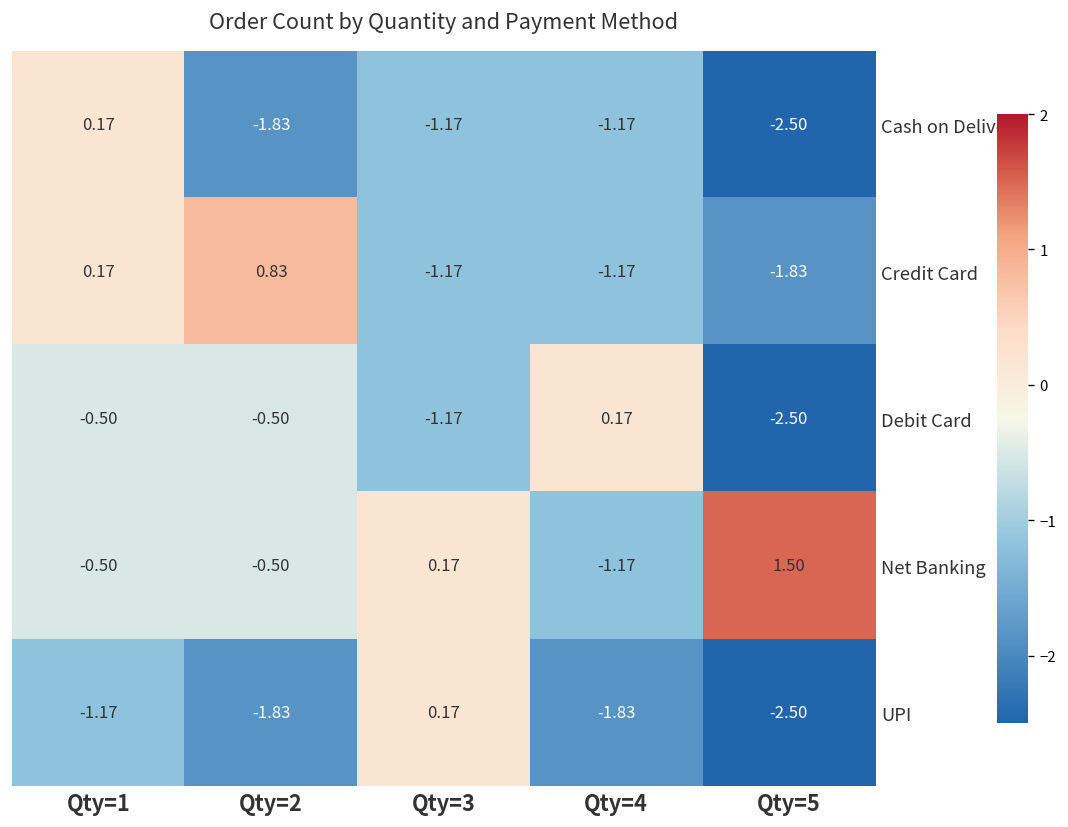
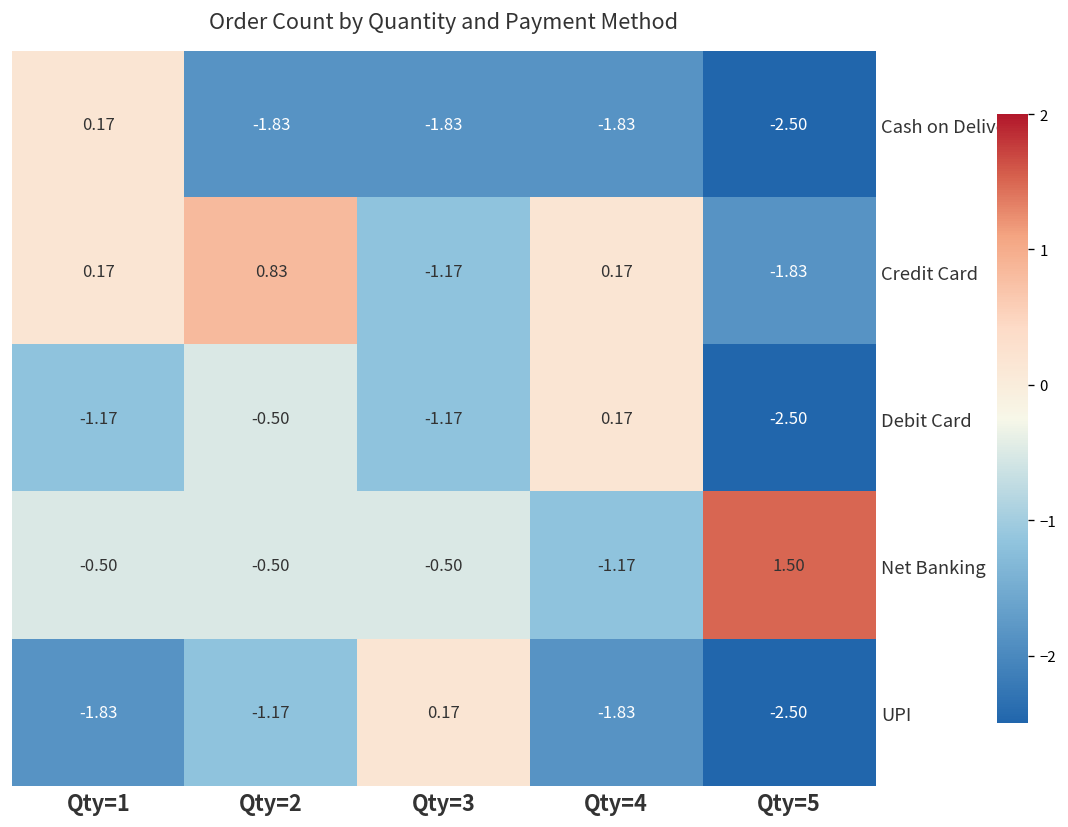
  {
    "Cash on Delivery": {
      "Qty=1": 0.17,
      "Qty=2": -1.83,
-     "Qty=3": -1.17,
-     "Qty=4": -1.17,
+     "Qty=3": -1.83,
+     "Qty=4": -1.83,
      "Qty=5": -2.50
    },
    "Credit Card": {
      "Qty=1": 0.17,
      "Qty=2": 0.83,
      "Qty=3": -1.17,
-     "Qty=4": -1.17,
+     "Qty=4": 0.17,
      "Qty=5": -1.83
    },
    "Debit Card": {
-     "Qty=1": -0.50,
+     "Qty=1": -1.17,
      "Qty=2": -0.50,
      "Qty=3": -1.17,
      "Qty=4": 0.17,
      "Qty=5": -2.50
    },
    "Net Banking": {
      "Qty=1": -0.50,
      "Qty=2": -0.50,
-     "Qty=3": 0.17,
+     "Qty=3": -0.50,
      "Qty=4": -1.17,
      "Qty=5": 1.50
    },
    "UPI": {
-     "Qty=1": -1.17,
-     "Qty=2": -1.83,
+     "Qty=1": -1.83,
+     "Qty=2": -1.17,
      "Qty=3": 0.17,
      "Qty=4": -1.83,
      "Qty=5": -2.50
    }
  }
